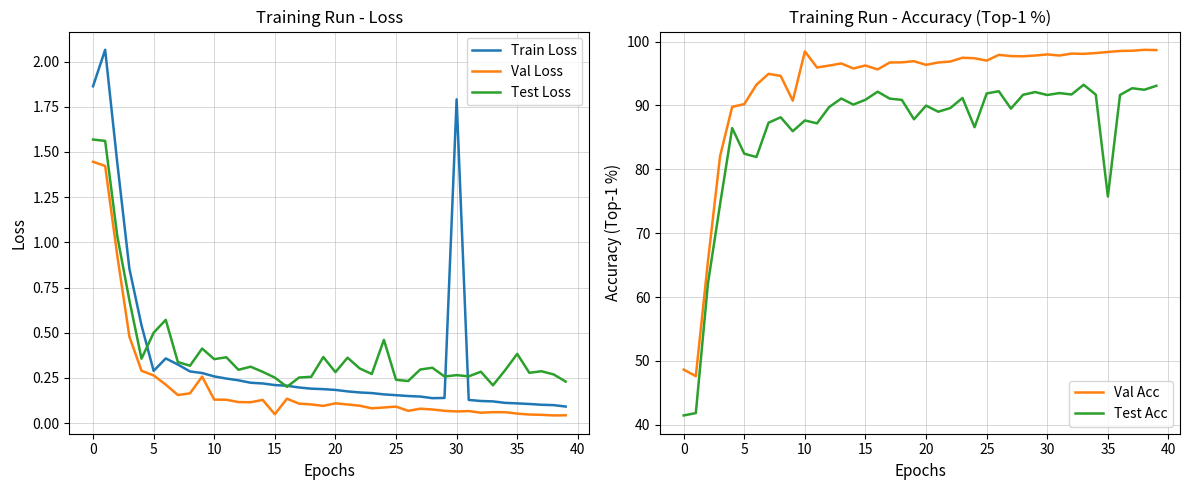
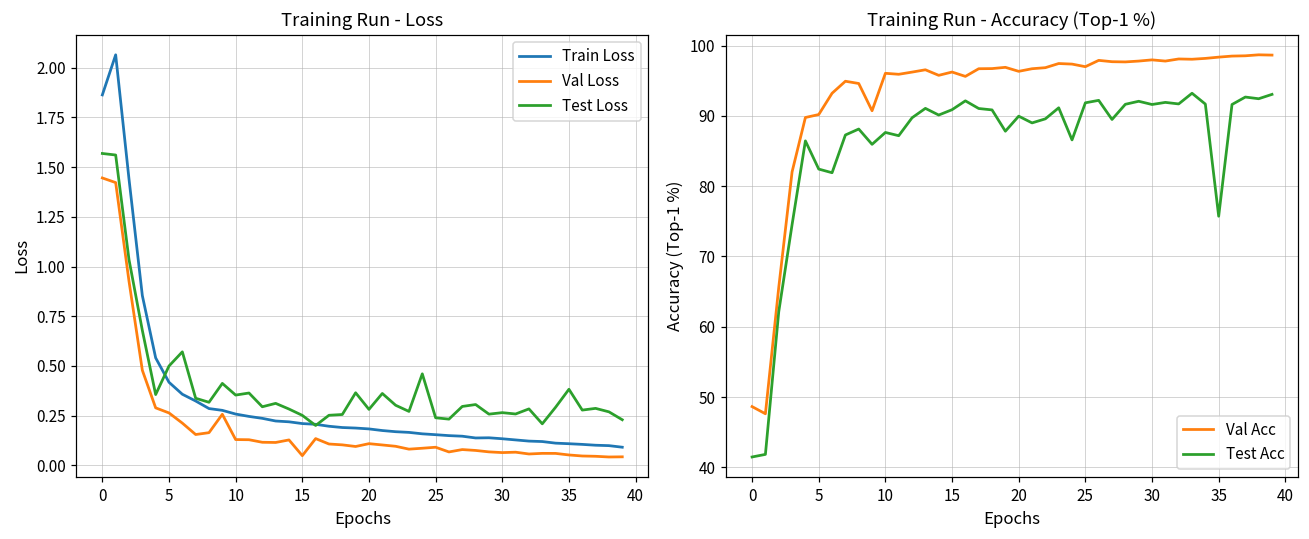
  {
    "Training Run - Loss": {
      "Train Loss": {
        "0": 1.86,
-       "5": 0.29,
+       "5": 0.42,
        "10": 0.26,
        "15": 0.21,
        "20": 0.18,
        "25": 0.15,
-       "30": 1.79,
+       "30": 0.13,
        "35": 0.11
      },
      "Val Loss": {
        "0": 1.45,
        "5": 0.26,
        "10": 0.13,
        "15": 0.05,
        "20": 0.11,
        "25": 0.09,
        "30": 0.06,
        "35": 0.05
      },
      "Test Loss": {
        "0": 1.57,
        "5": 0.50,
        "10": 0.35,
        "15": 0.25,
        "20": 0.28,
        "25": 0.24,
        "30": 0.27,
        "35": 0.38
      }
    },
    "Training Run - Accuracy (Top-1 %)": {
      "Val Acc": {
        "0": 49,
        "5": 90,
-       "10": 98,
+       "10": 96,
        "15": 96,
        "20": 96,
        "25": 97,
        "30": 98,
        "35": 98
      },
      "Test Acc": {
        "0": 41,
        "5": 82,
        "10": 88,
        "15": 91,
        "20": 90,
        "25": 92,
        "30": 92,
        "35": 76
      }
    }
  }
